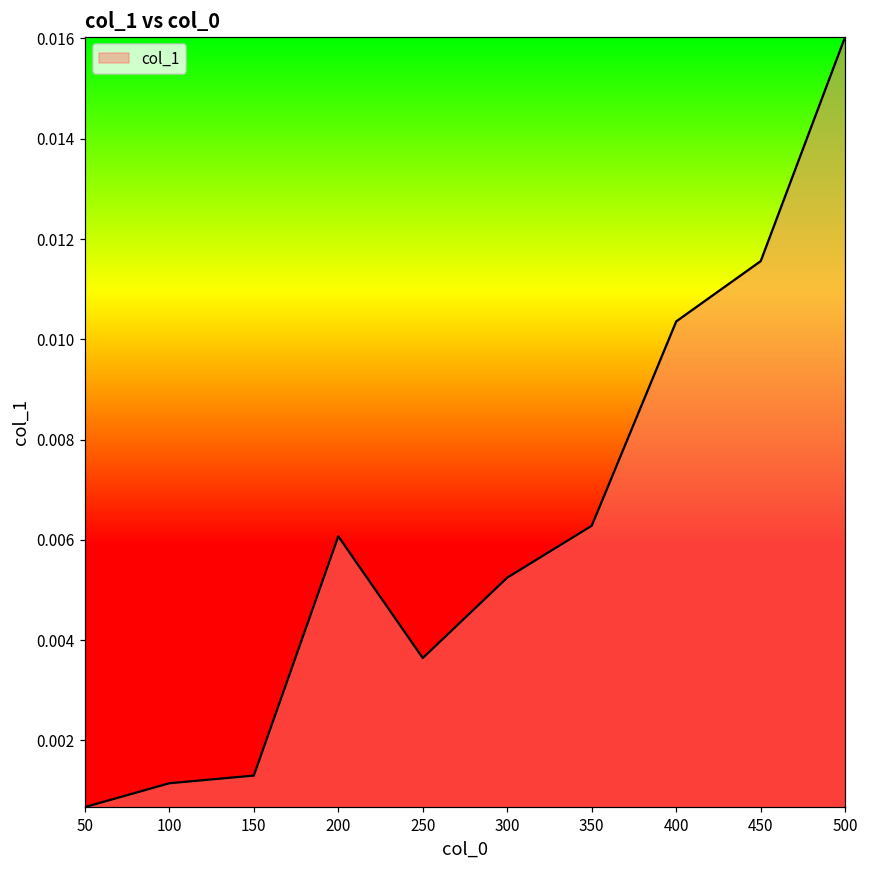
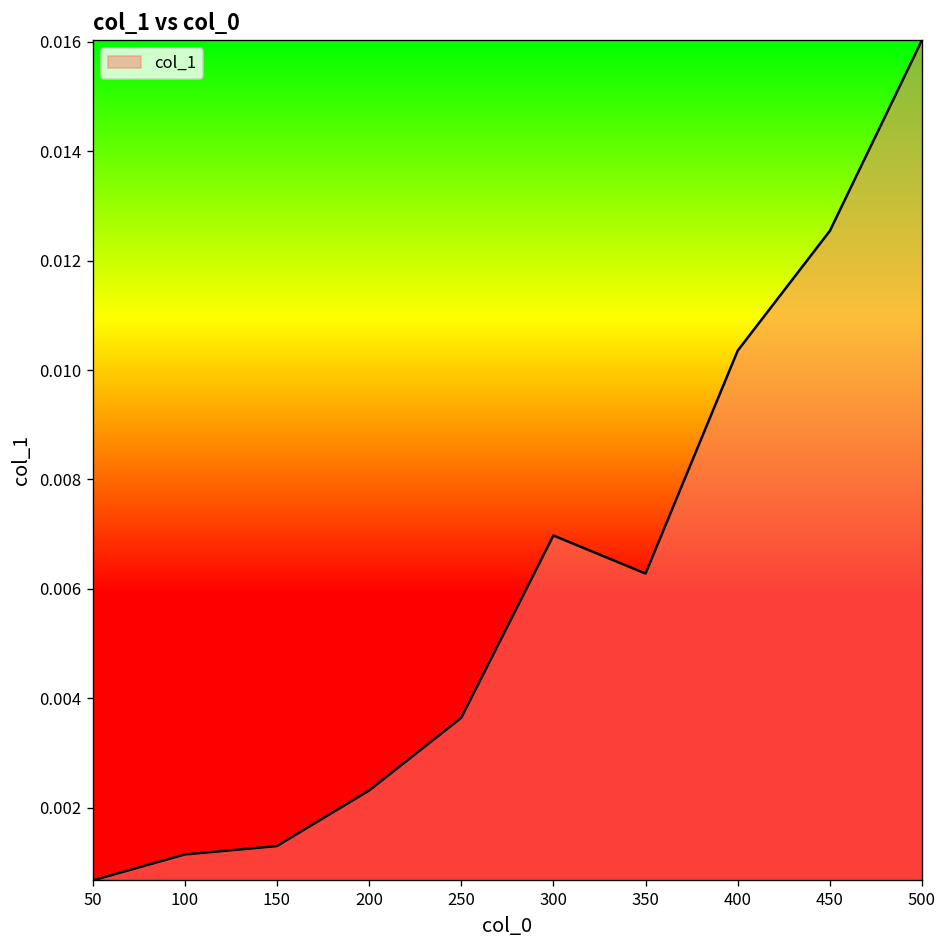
  {
    "50": 0.0007,
    "100": 0.0011,
    "150": 0.0013,
-   "200": 0.0061,
+   "200": 0.0023,
    "250": 0.0036,
-   "300": 0.0052,
+   "300": 0.0070,
    "350": 0.0063,
    "400": 0.0104,
-   "450": 0.0116,
+   "450": 0.0125,
    "500": 0.0160
  }
